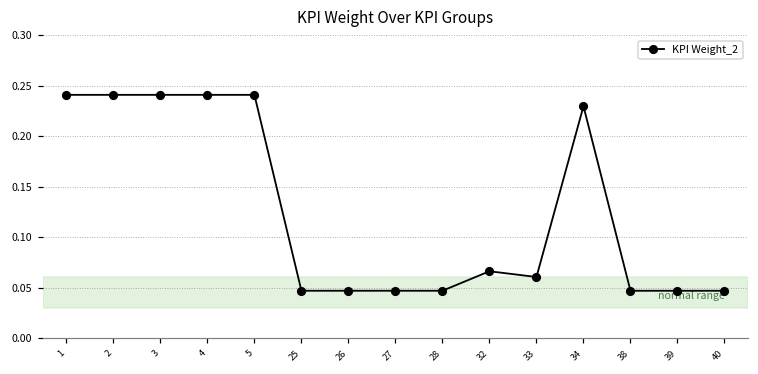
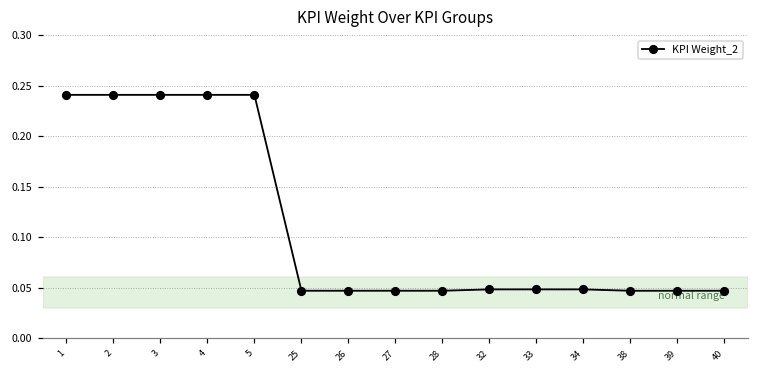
  {
    "1": 0.24,
    "2": 0.24,
    "3": 0.24,
    "4": 0.24,
    "5": 0.24,
    "25": 0.05,
    "26": 0.05,
    "27": 0.05,
    "28": 0.05,
-   "32": 0.07,
-   "33": 0.06,
-   "34": 0.23,
+   "32": 0.05,
+   "33": 0.05,
+   "34": 0.05,
    "38": 0.05,
    "39": 0.05,
    "40": 0.05
  }
